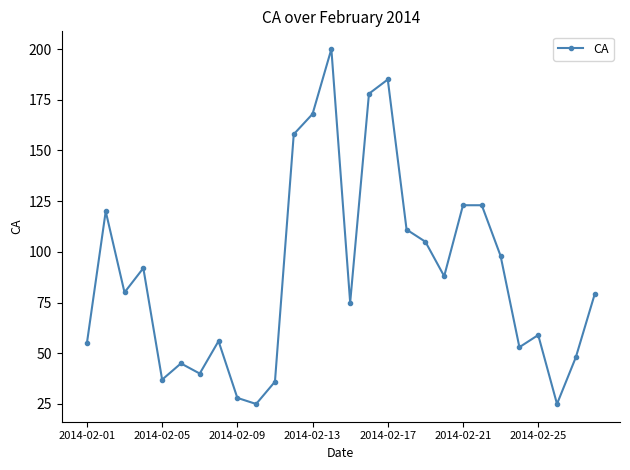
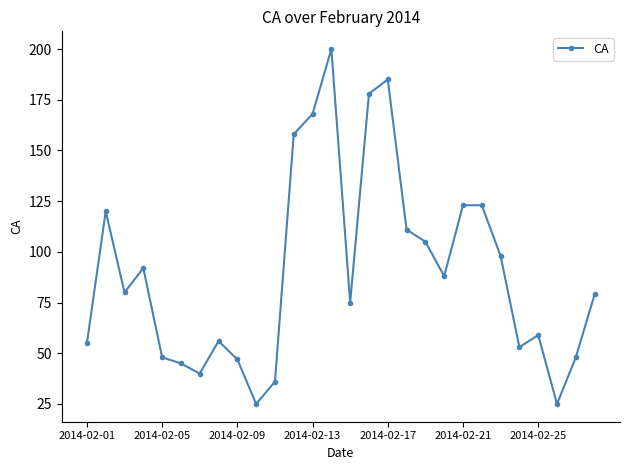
  {
    "2014-02-01": 55,
-   "2014-02-05": 37,
-   "2014-02-09": 28,
+   "2014-02-05": 48,
+   "2014-02-09": 47,
    "2014-02-13": 168,
    "2014-02-17": 185,
    "2014-02-21": 123,
    "2014-02-25": 59
  }
